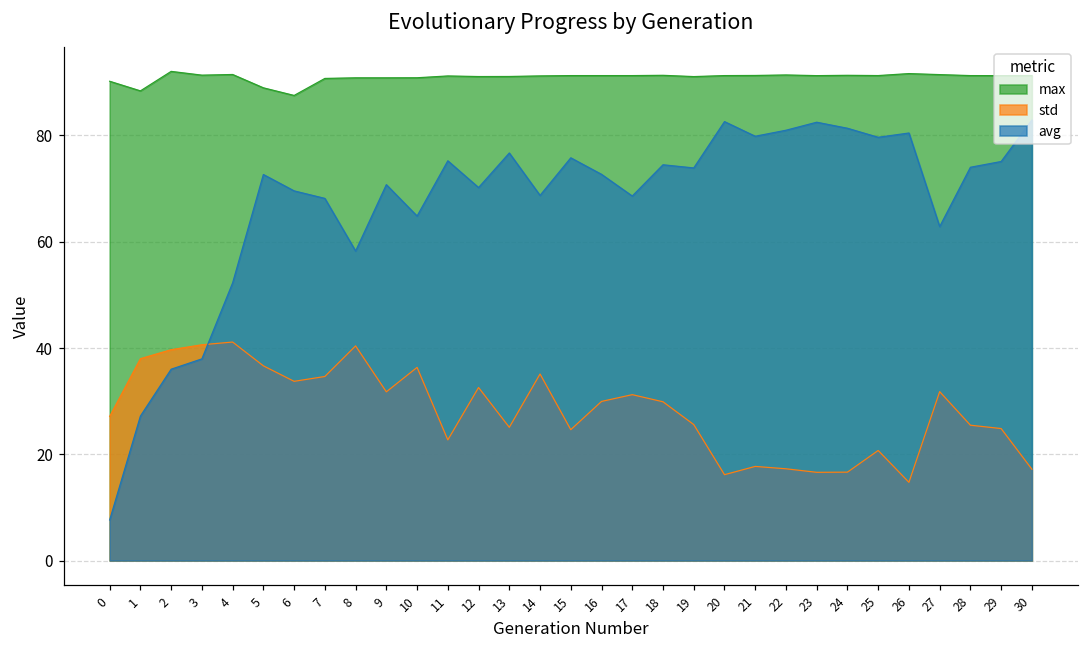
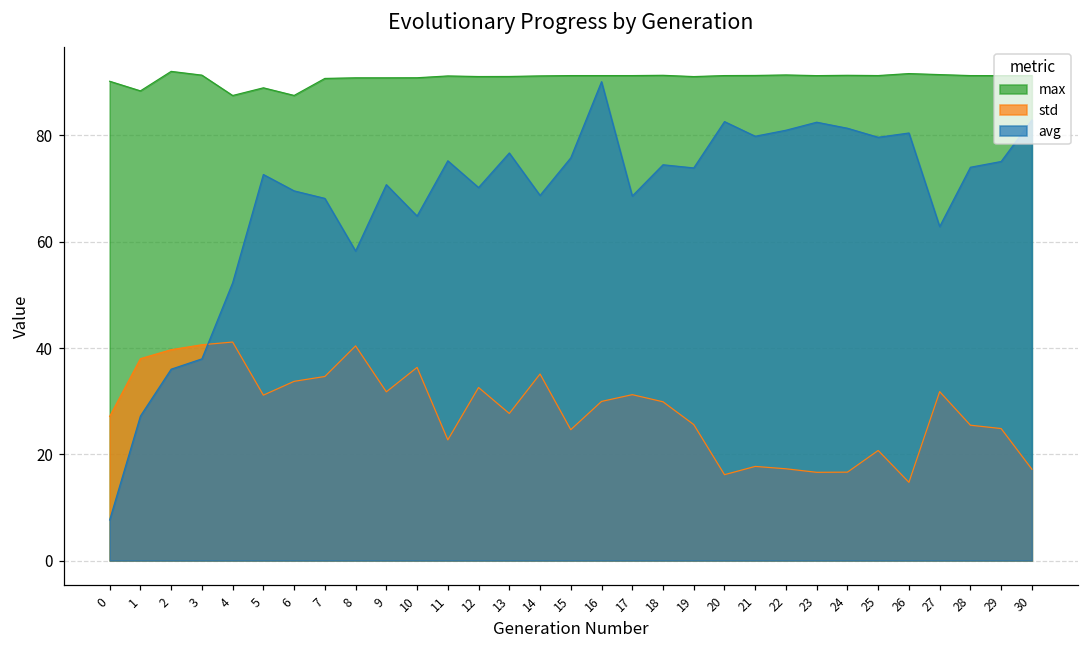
  {
    "max": {
      "0": 90,
      "1": 88,
      "2": 92,
      "3": 91,
-     "4": 91,
+     "4": 88,
      "5": 89,
      "6": 88,
      "7": 91,
      "8": 91,
      "9": 91,
      "10": 91,
      "11": 91,
      "12": 91,
      "13": 91,
      "14": 91,
      "15": 91,
      "16": 91,
      "17": 91,
      "18": 91,
      "19": 91,
      "20": 91,
      "21": 91,
      "22": 91,
      "23": 91,
      "24": 91,
      "25": 91,
      "26": 92,
      "27": 91,
      "28": 91
    },
    "std": {
      "0": 27,
      "1": 38,
      "2": 40,
      "3": 41,
      "4": 41,
-     "5": 37,
+     "5": 31,
      "6": 34,
      "7": 35,
      "8": 40,
      "9": 32,
      "10": 36,
      "11": 23,
      "12": 33,
-     "13": 25,
+     "13": 28,
      "14": 35,
      "15": 25,
      "16": 30,
      "17": 31,
      "18": 30,
      "19": 26,
      "20": 16,
      "21": 18,
      "22": 17,
      "23": 17,
      "24": 17,
      "25": 21,
      "26": 15,
      "27": 32,
      "28": 25,
      "29": 25,
      "30": 17
    },
    "avg": {
      "0": 8,
      "1": 27,
      "2": 36,
      "3": 38,
      "4": 52,
      "5": 73,
      "6": 70,
      "7": 68,
      "8": 58,
      "9": 71,
      "10": 65,
      "11": 75,
      "12": 70,
      "13": 77,
      "14": 69,
      "15": 76,
-     "16": 73,
+     "16": 90,
      "17": 69,
      "18": 74,
      "19": 74,
      "20": 83,
      "21": 80,
      "22": 81,
      "23": 82,
      "24": 81,
      "25": 80,
      "26": 80,
      "27": 63,
      "28": 74,
      "29": 75
    }
  }
